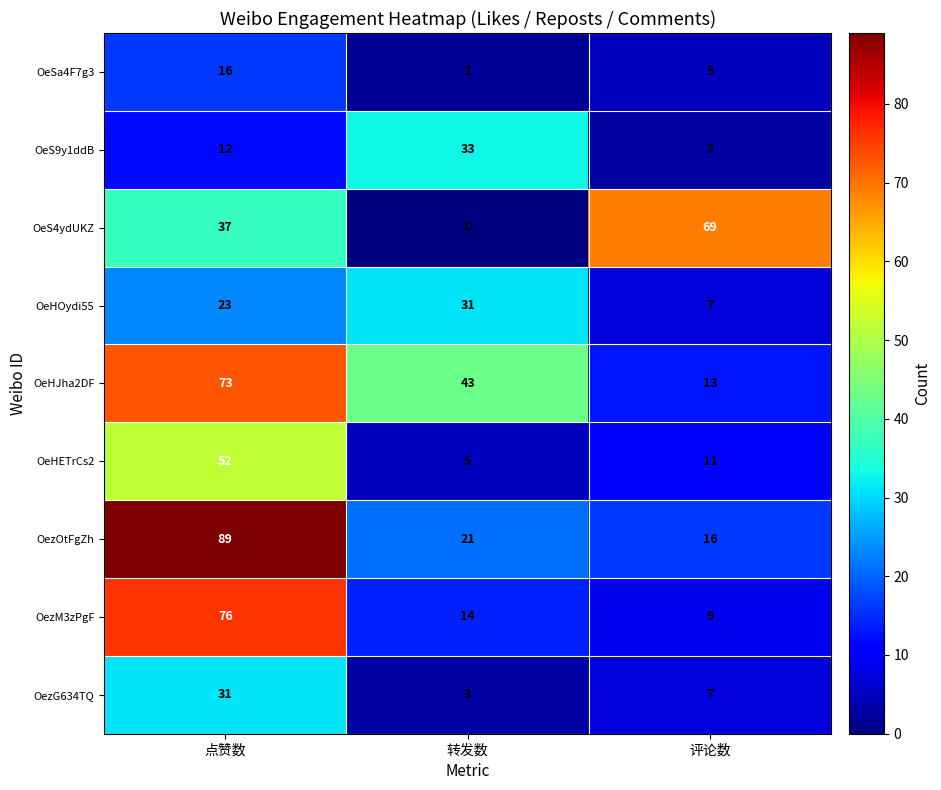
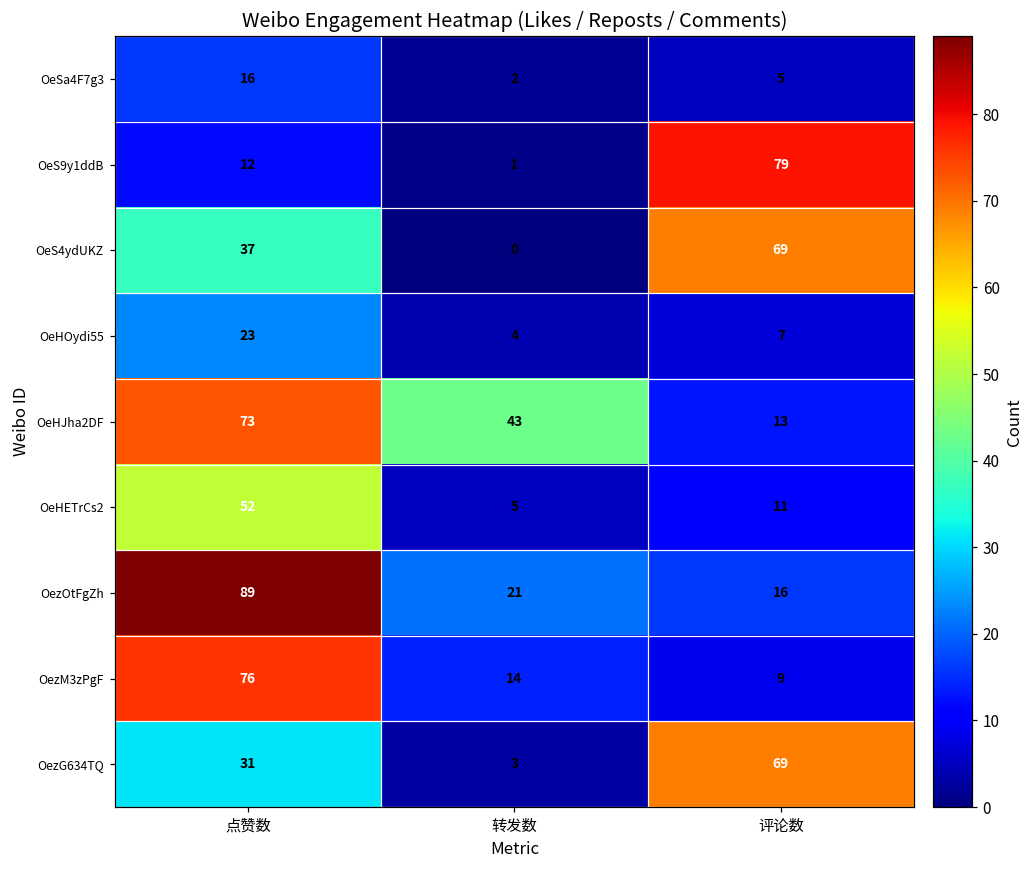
  {
    "OeSa4F7g3": {
      "点赞数": 16,
      "转发数": 2,
      "评论数": 5
    },
    "OeS9y1ddB": {
      "点赞数": 12,
-     "转发数": 33,
-     "评论数": 3
+     "转发数": 1,
+     "评论数": 79
    },
    "OeS4ydUKZ": {
      "点赞数": 37,
      "转发数": 0,
      "评论数": 69
    },
    "OeHOydi55": {
      "点赞数": 23,
-     "转发数": 31,
+     "转发数": 4,
      "评论数": 7
    },
    "OeHJha2DF": {
      "点赞数": 73,
      "转发数": 43,
      "评论数": 13
    },
    "OeHETrCs2": {
      "点赞数": 52,
      "转发数": 5,
      "评论数": 11
    },
    "OezOtFgZh": {
      "点赞数": 89,
      "转发数": 21,
      "评论数": 16
    },
    "OezM3zPgF": {
      "点赞数": 76,
      "转发数": 14,
      "评论数": 9
    },
    "OezG634TQ": {
      "点赞数": 31,
      "转发数": 3,
-     "评论数": 7
+     "评论数": 69
    }
  }
